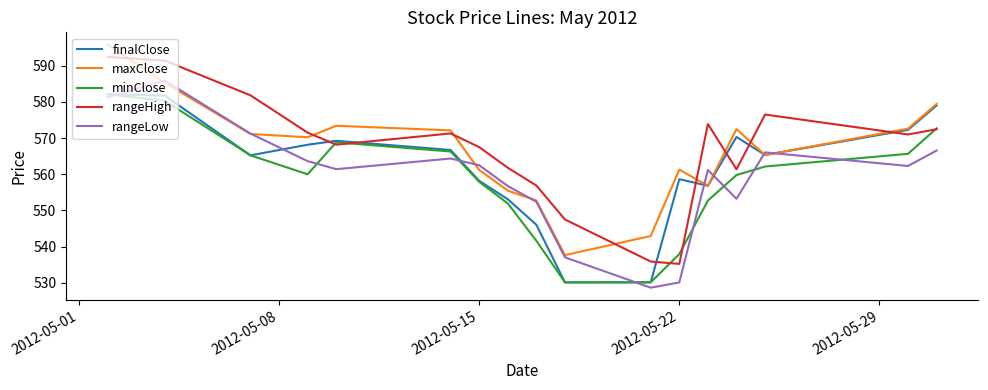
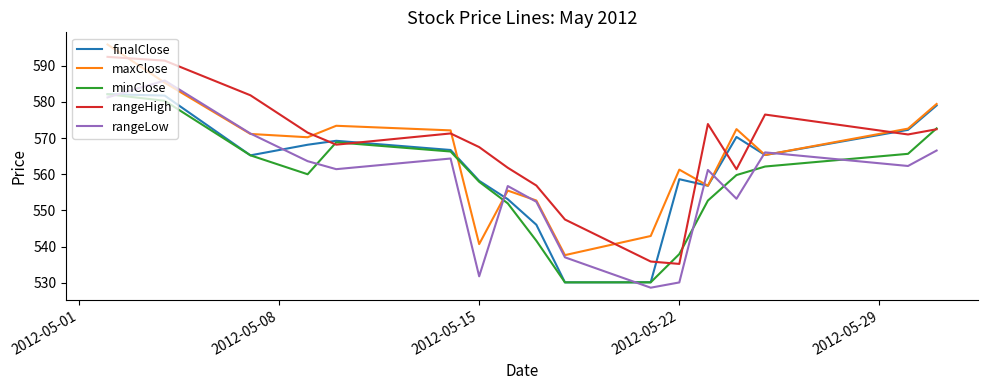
  {
    "finalClose": {
      "2012-05-22": 559
    },
    "maxClose": {
-     "2012-05-15": 561,
+     "2012-05-15": 541,
      "2012-05-22": 561
    },
    "minClose": {
      "2012-05-22": 538
    },
    "rangeHigh": {
      "2012-05-15": 568,
      "2012-05-22": 535
    },
    "rangeLow": {
-     "2012-05-15": 563,
+     "2012-05-15": 532,
      "2012-05-22": 530
    }
  }
